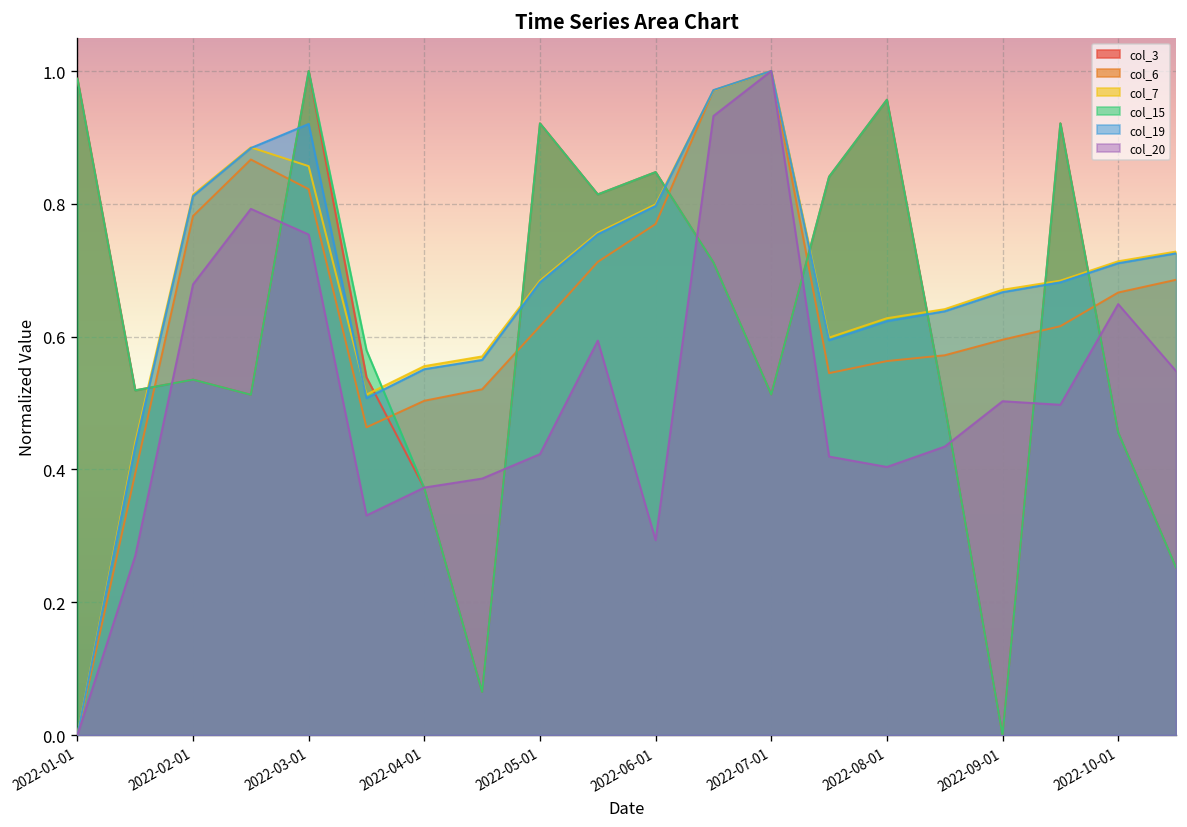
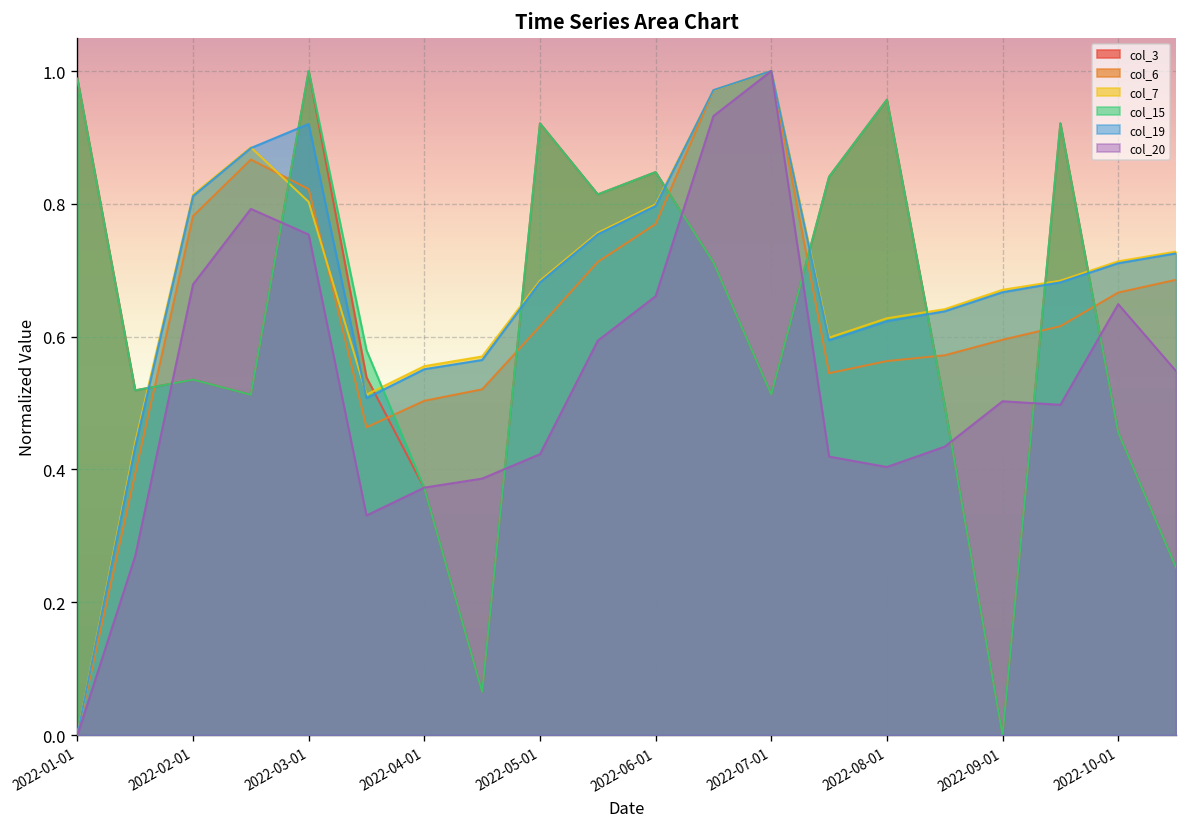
  {
    "col_7": {
-     "2022-03-01": 0.86,
+     "2022-03-01": 0.80,
      "2022-04-01": 0.56
    },
    "col_19": {
      "2022-03-01": 0.92,
      "2022-04-01": 0.55
    },
    "col_20": {
      "2022-02-01": 0.68,
      "2022-03-01": 0.75,
      "2022-05-01": 0.42,
-     "2022-06-01": 0.29,
+     "2022-06-01": 0.66,
      "2022-08-01": 0.40,
      "2022-09-01": 0.50,
      "2022-10-01": 0.65
    }
  }
